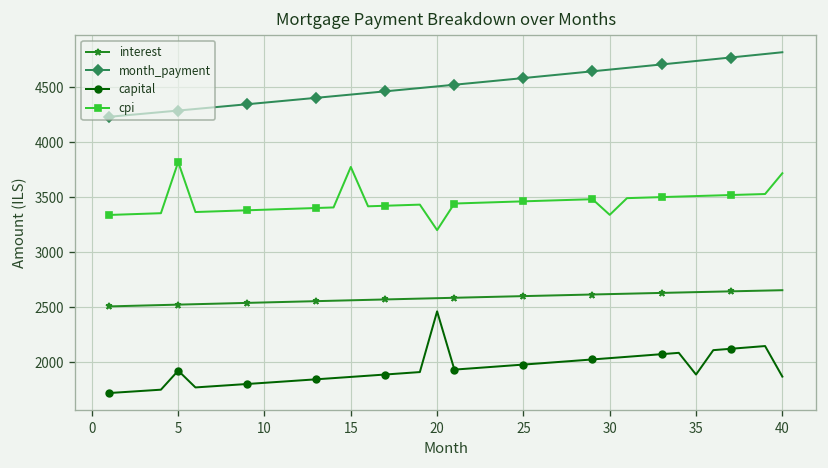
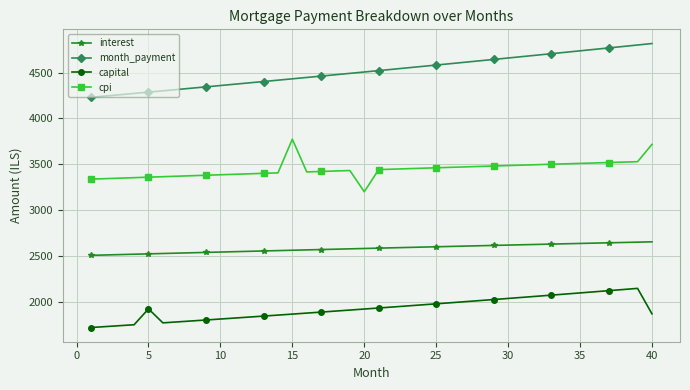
  {
    "capital": {
      "5": 1900,
      "10": 1800,
      "15": 1900,
-     "20": 2500,
+     "20": 1900,
      "25": 2000,
      "30": 2000,
-     "35": 1900,
+     "35": 2100,
      "40": 1900
    },
    "cpi": {
-     "5": 3800,
+     "5": 3400,
      "10": 3400,
      "15": 3800,
      "20": 3200,
      "25": 3500,
-     "30": 3300,
+     "30": 3500,
      "35": 3500,
      "40": 3700
    }
  }
